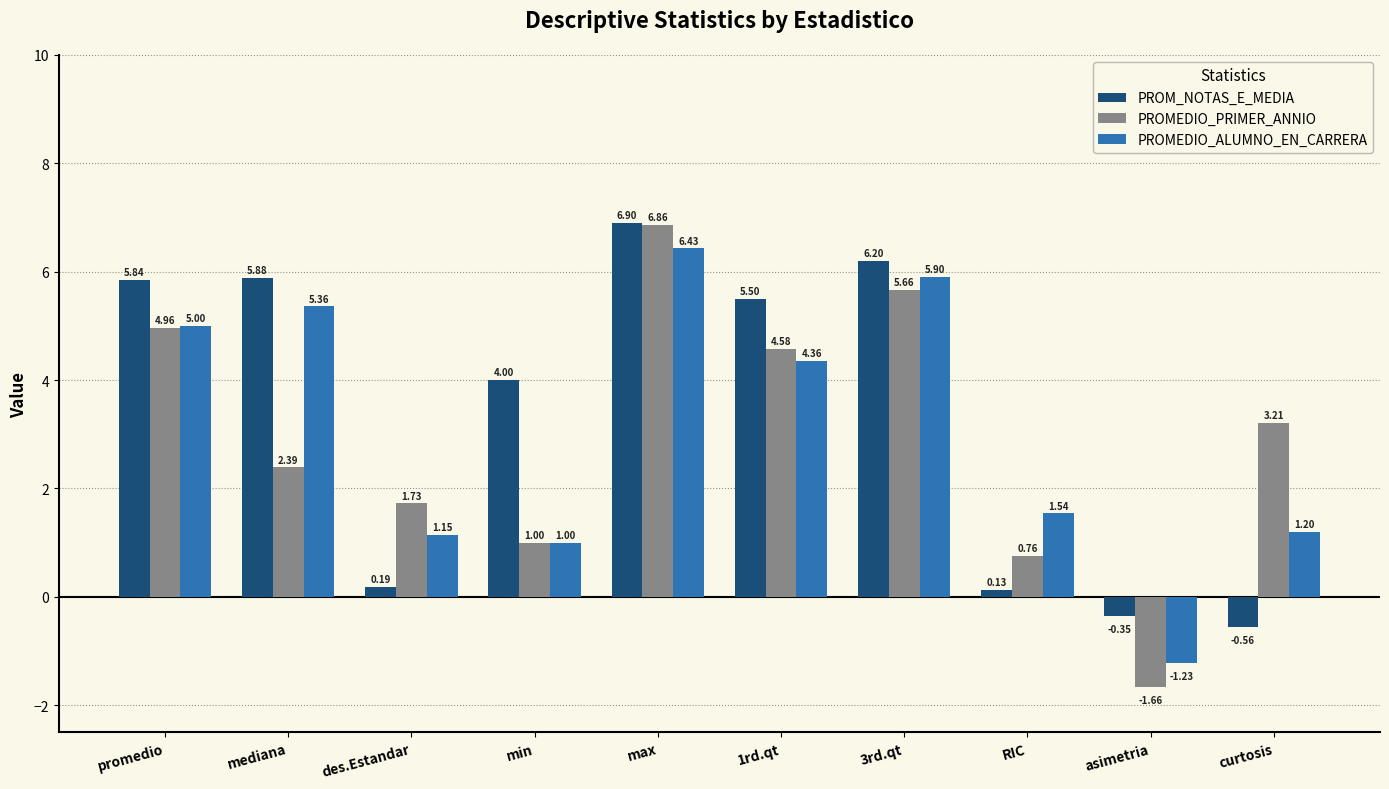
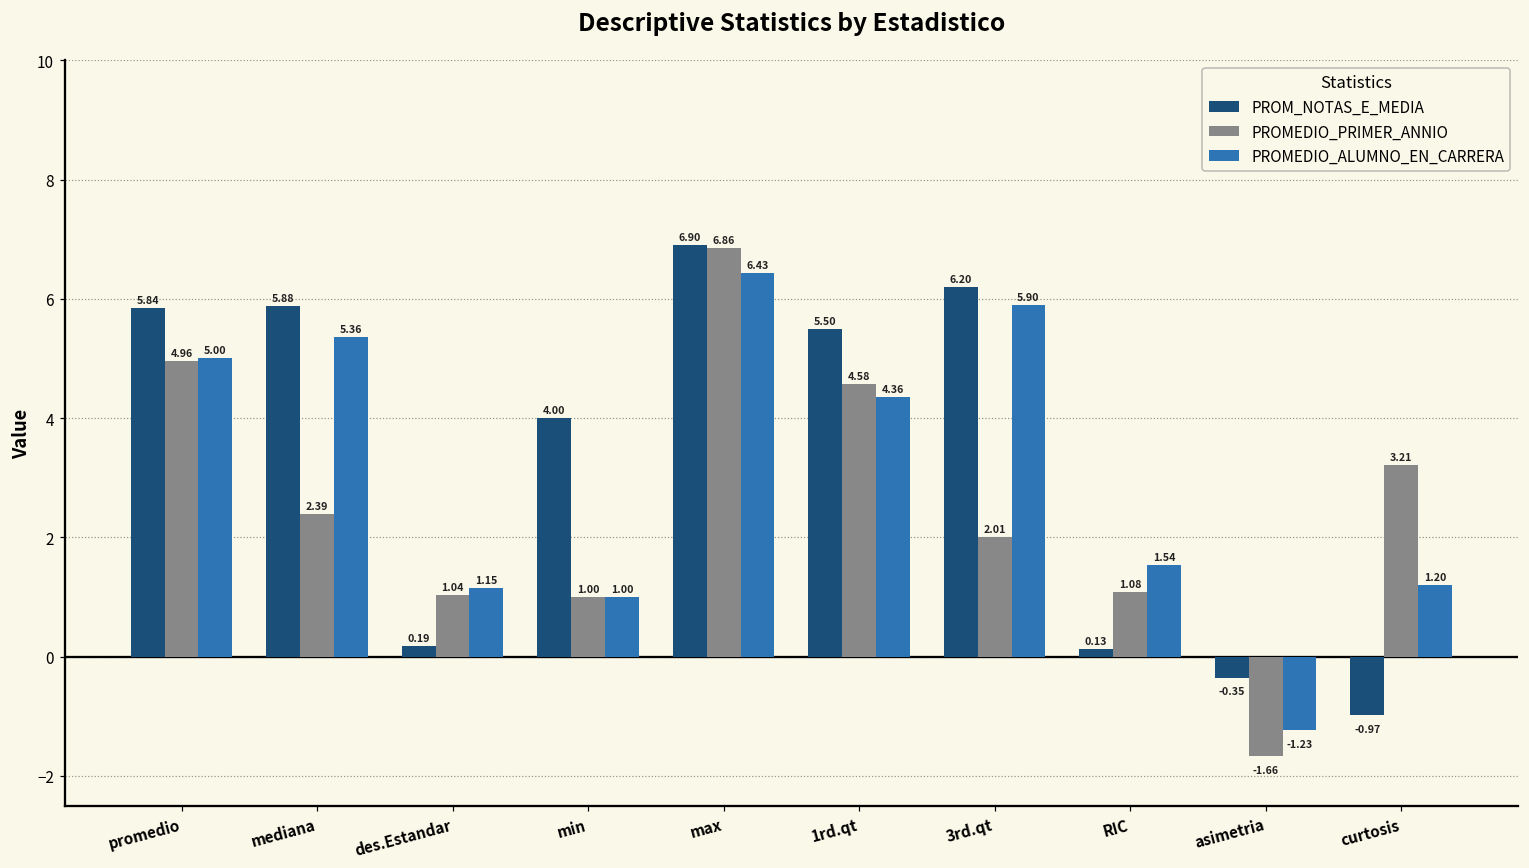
  {
    "PROM_NOTAS_E_MEDIA": {
      "promedio": 5.84,
      "mediana": 5.88,
      "des.Estandar": 0.19,
      "min": 4.00,
      "max": 6.90,
      "1rd.qt": 5.50,
      "3rd.qt": 6.20,
      "RIC": 0.13,
      "asimetria": -0.35,
-     "curtosis": -0.56
+     "curtosis": -0.97
    },
    "PROMEDIO_PRIMER_ANNIO": {
      "promedio": 4.96,
      "mediana": 2.39,
-     "des.Estandar": 1.73,
+     "des.Estandar": 1.04,
      "min": 1.00,
      "max": 6.86,
      "1rd.qt": 4.58,
-     "3rd.qt": 5.66,
-     "RIC": 0.76,
+     "3rd.qt": 2.01,
+     "RIC": 1.08,
      "asimetria": -1.66,
      "curtosis": 3.21
    },
    "PROMEDIO_ALUMNO_EN_CARRERA": {
      "promedio": 5.00,
      "mediana": 5.36,
      "des.Estandar": 1.15,
      "min": 1.00,
      "max": 6.43,
      "1rd.qt": 4.36,
      "3rd.qt": 5.90,
      "RIC": 1.54,
      "asimetria": -1.23,
      "curtosis": 1.20
    }
  }
